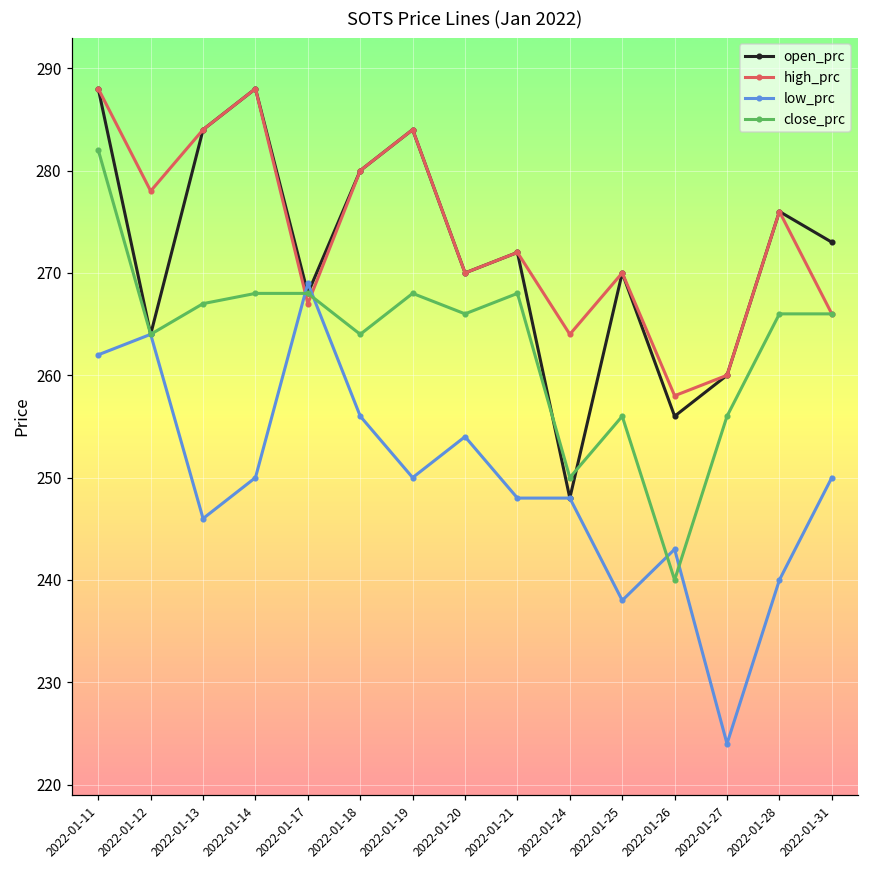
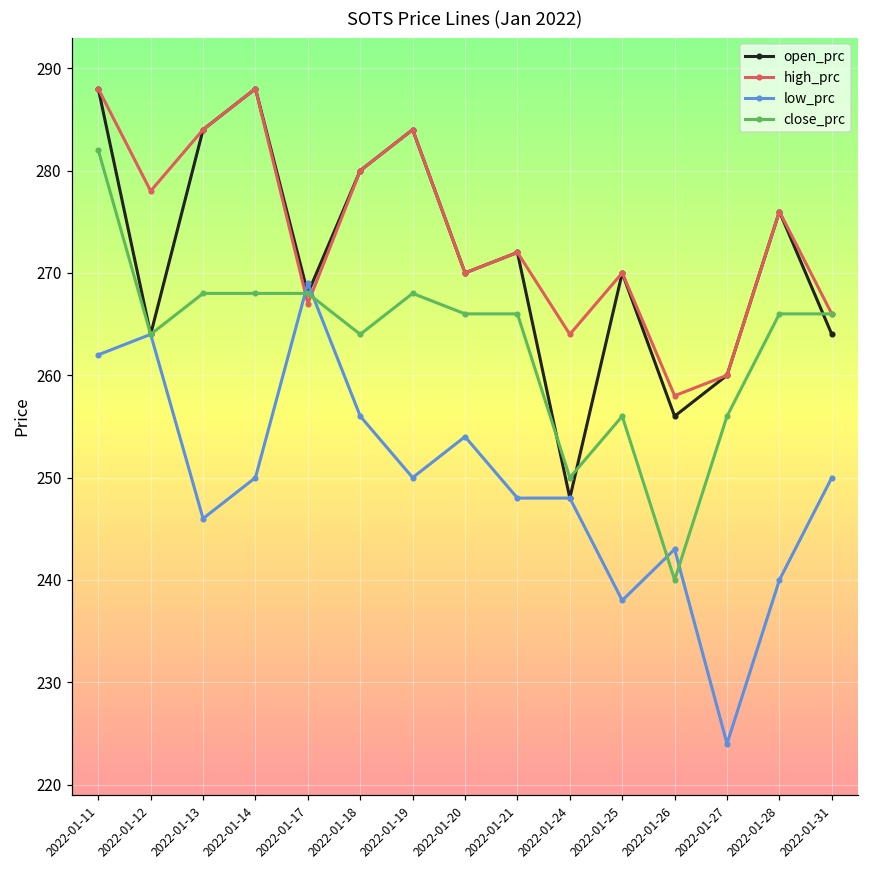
  {
    "open_prc": {
      "2022-01-26": 256,
-     "2022-01-31": 273
+     "2022-01-31": 264
    },
    "high_prc": {
      "2022-01-12": 278,
      "2022-01-17": 267,
      "2022-01-24": 264,
      "2022-01-26": 258
    },
    "low_prc": {
      "2022-01-11": 262,
      "2022-01-13": 246,
      "2022-01-14": 250,
      "2022-01-17": 269,
      "2022-01-18": 256,
      "2022-01-19": 250,
      "2022-01-20": 254,
      "2022-01-21": 248,
      "2022-01-25": 238,
      "2022-01-26": 243,
      "2022-01-27": 224,
      "2022-01-28": 240,
      "2022-01-31": 250
    },
    "close_prc": {
      "2022-01-11": 282,
-     "2022-01-13": 267,
+     "2022-01-13": 268,
      "2022-01-14": 268,
      "2022-01-18": 264,
      "2022-01-19": 268,
      "2022-01-20": 266,
-     "2022-01-21": 268,
+     "2022-01-21": 266,
      "2022-01-24": 250,
      "2022-01-25": 256,
      "2022-01-26": 240,
      "2022-01-27": 256,
      "2022-01-28": 266
    }
  }
